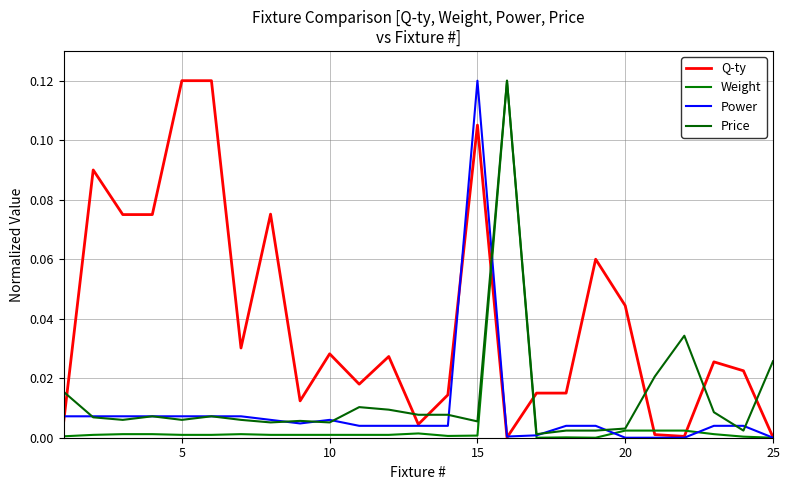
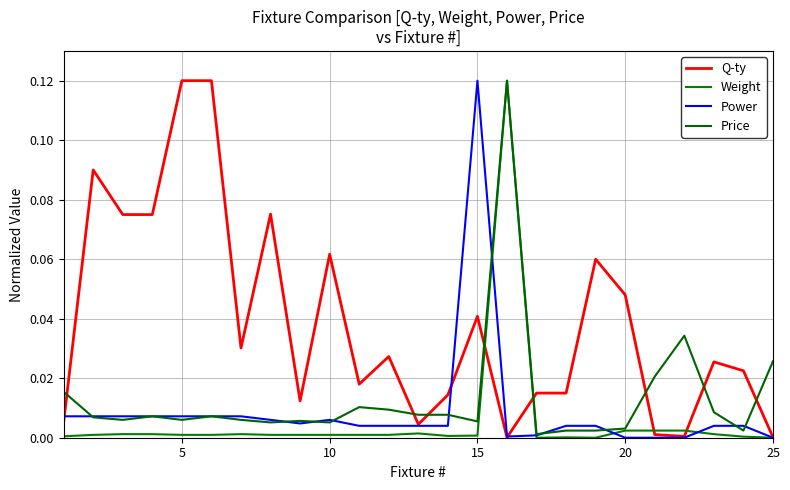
  {
    "Q-ty": {
      "5": 0.120,
-     "10": 0.028,
-     "15": 0.105,
-     "20": 0.044
+     "10": 0.062,
+     "15": 0.041,
+     "20": 0.048
    },
    "Power": {
      "5": 0.007,
      "15": 0.120,
      "20": 0.000
    }
  }
